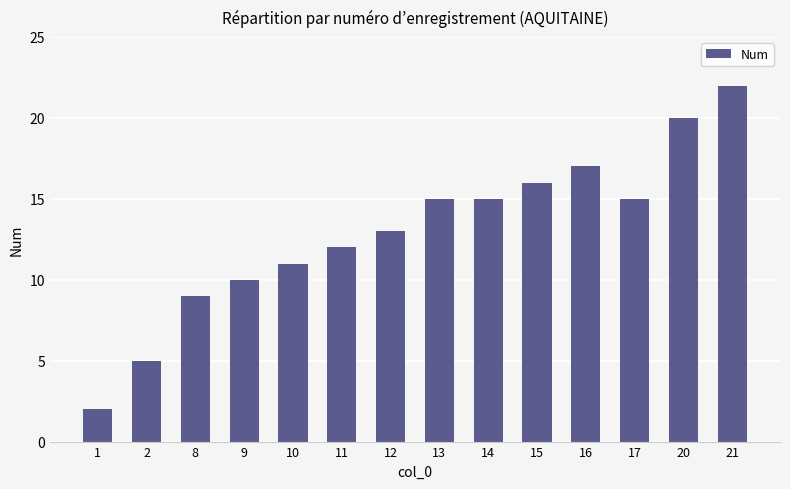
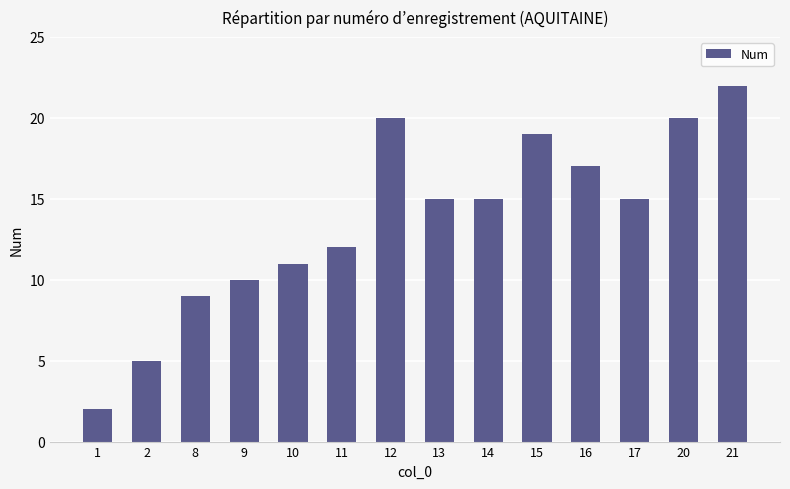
  {
    "1": 2,
    "2": 5,
    "8": 9,
    "9": 10,
    "10": 11,
    "11": 12,
-   "12": 13,
+   "12": 20,
    "13": 15,
    "14": 15,
-   "15": 16,
+   "15": 19,
    "16": 17,
    "17": 15,
    "20": 20,
    "21": 22
  }
